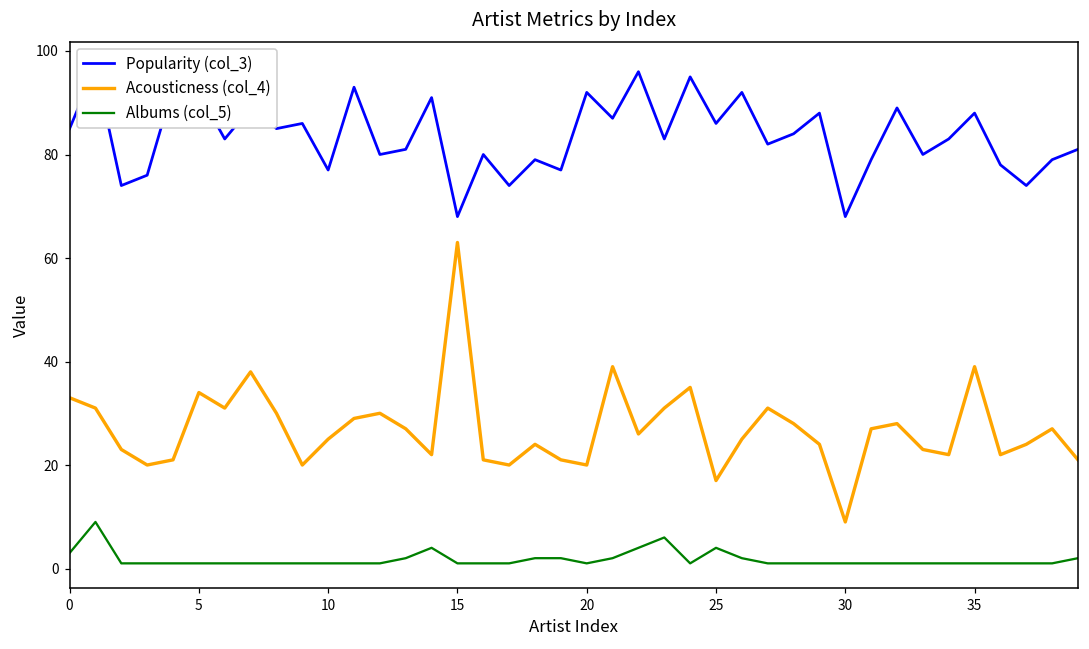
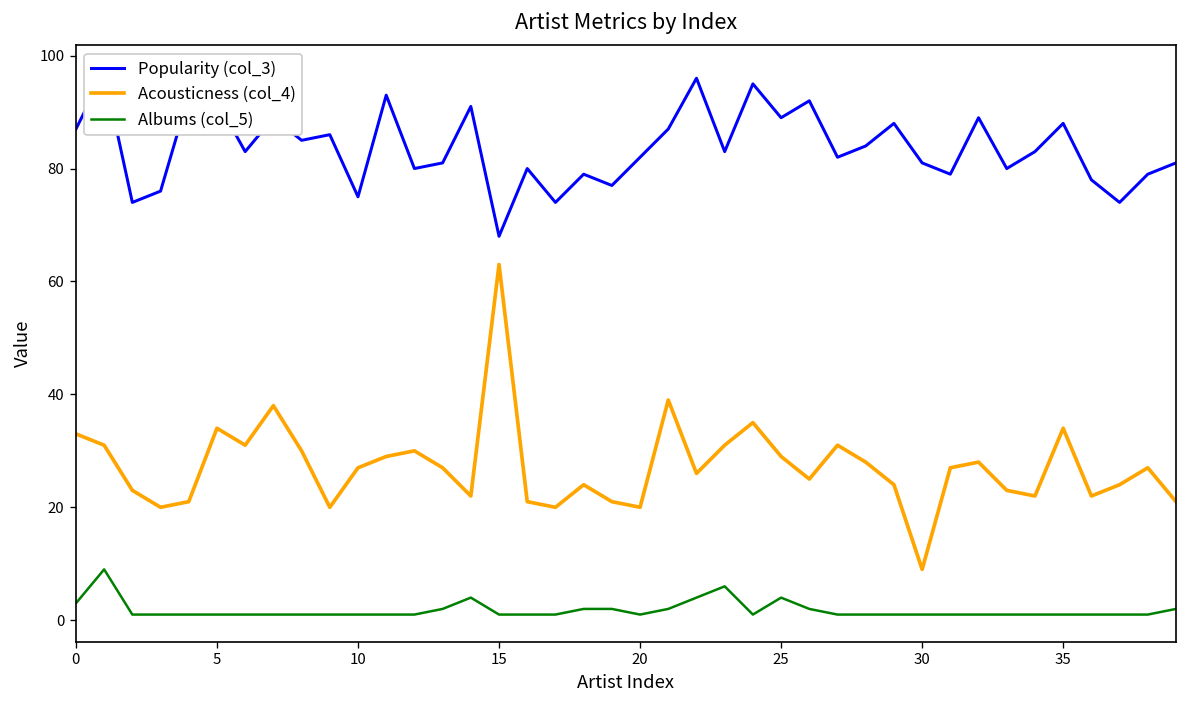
  {
    "Popularity (col_3)": {
-     "0": 85,
-     "10": 77,
+     "0": 87,
+     "10": 75,
      "15": 68,
-     "20": 92,
-     "25": 86,
-     "30": 68,
+     "20": 82,
+     "25": 89,
+     "30": 81,
      "35": 88
    },
    "Acousticness (col_4)": {
      "0": 33,
      "5": 34,
-     "10": 25,
+     "10": 27,
      "15": 63,
      "20": 20,
-     "25": 17,
+     "25": 29,
      "30": 9,
-     "35": 39
+     "35": 34
    },
    "Albums (col_5)": {
      "0": 3,
      "5": 1,
      "10": 1,
      "15": 1,
      "20": 1,
      "25": 4,
      "30": 1,
      "35": 1
    }
  }
